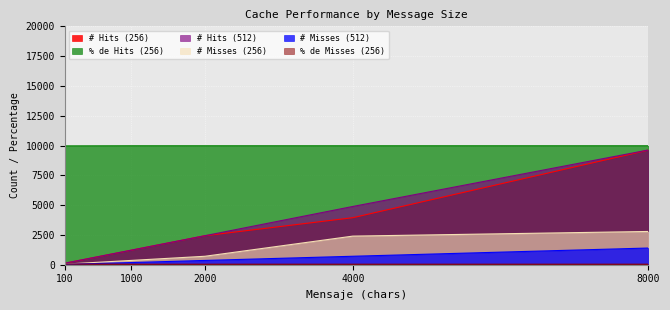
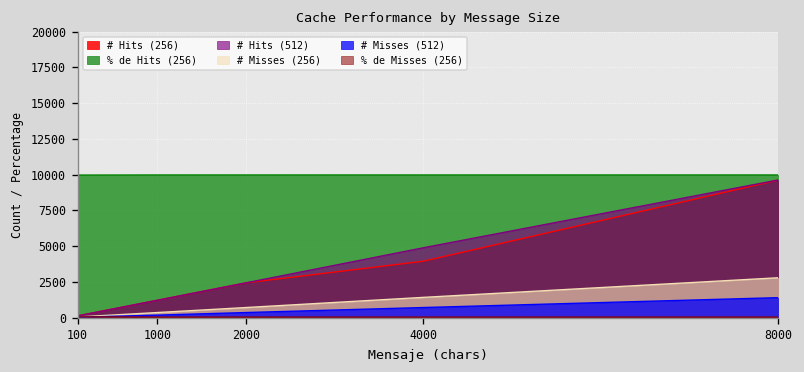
  {
    "# Hits (256)": {
      "4000": 3900
    },
    "% de Hits (256)": {
      "100": 10000,
      "1000": 10000,
      "2000": 10000,
      "4000": 10000,
      "8000": 10000
    },
    "# Hits (512)": {
      "4000": 4900
    },
    "# Misses (256)": {
      "2000": 700,
-     "4000": 2400,
+     "4000": 1400,
      "8000": 2800
    },
    "# Misses (512)": {
      "2000": 400,
      "4000": 700,
      "8000": 1400
    },
    "% de Misses (256)": {
      "2000": 0,
      "4000": 0,
      "8000": 0
    }
  }
